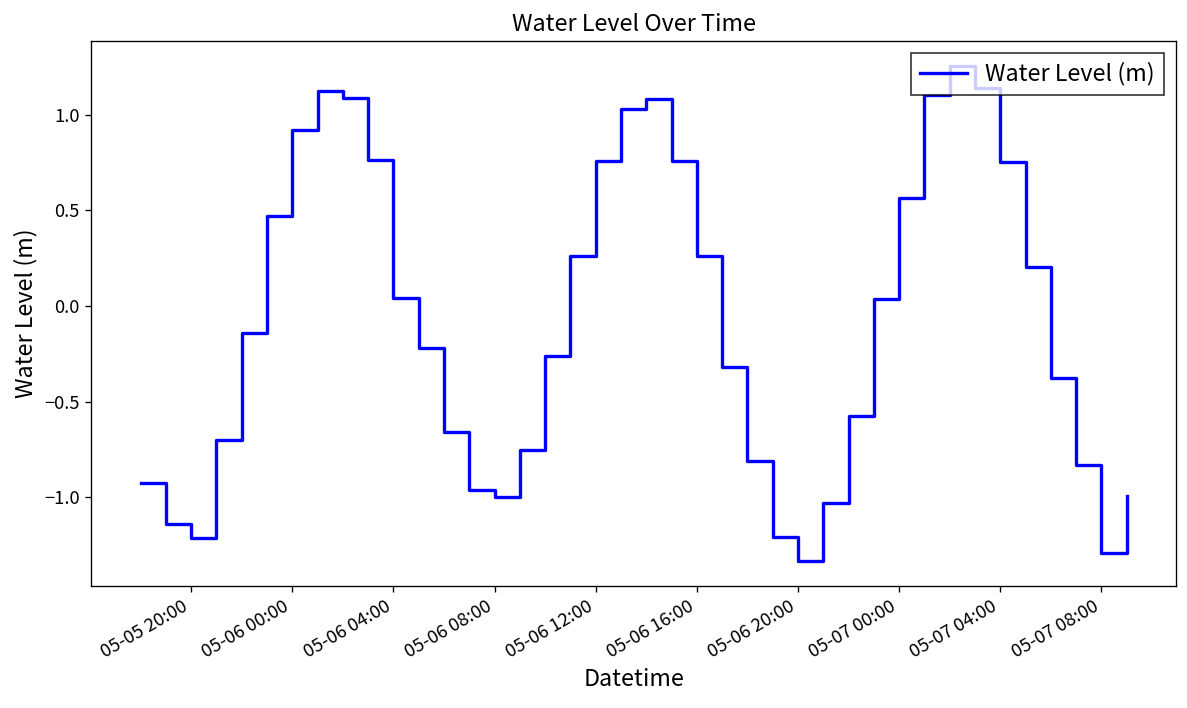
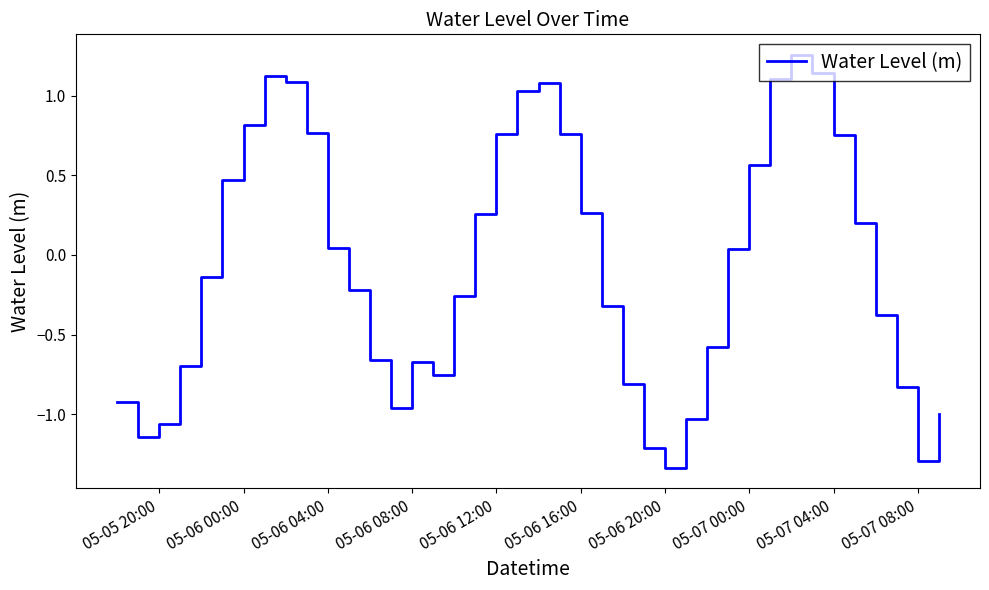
  {
-   "05-05 20:00": -1.21,
-   "05-06 00:00": 0.92,
+   "05-05 20:00": -1.06,
+   "05-06 00:00": 0.82,
    "05-06 04:00": 0.04,
-   "05-06 08:00": -1.00,
+   "05-06 08:00": -0.67,
    "05-06 12:00": 0.76,
    "05-06 16:00": 0.26,
    "05-06 20:00": -1.34,
    "05-07 00:00": 0.57,
    "05-07 04:00": 0.75,
    "05-07 08:00": -1.29
  }
